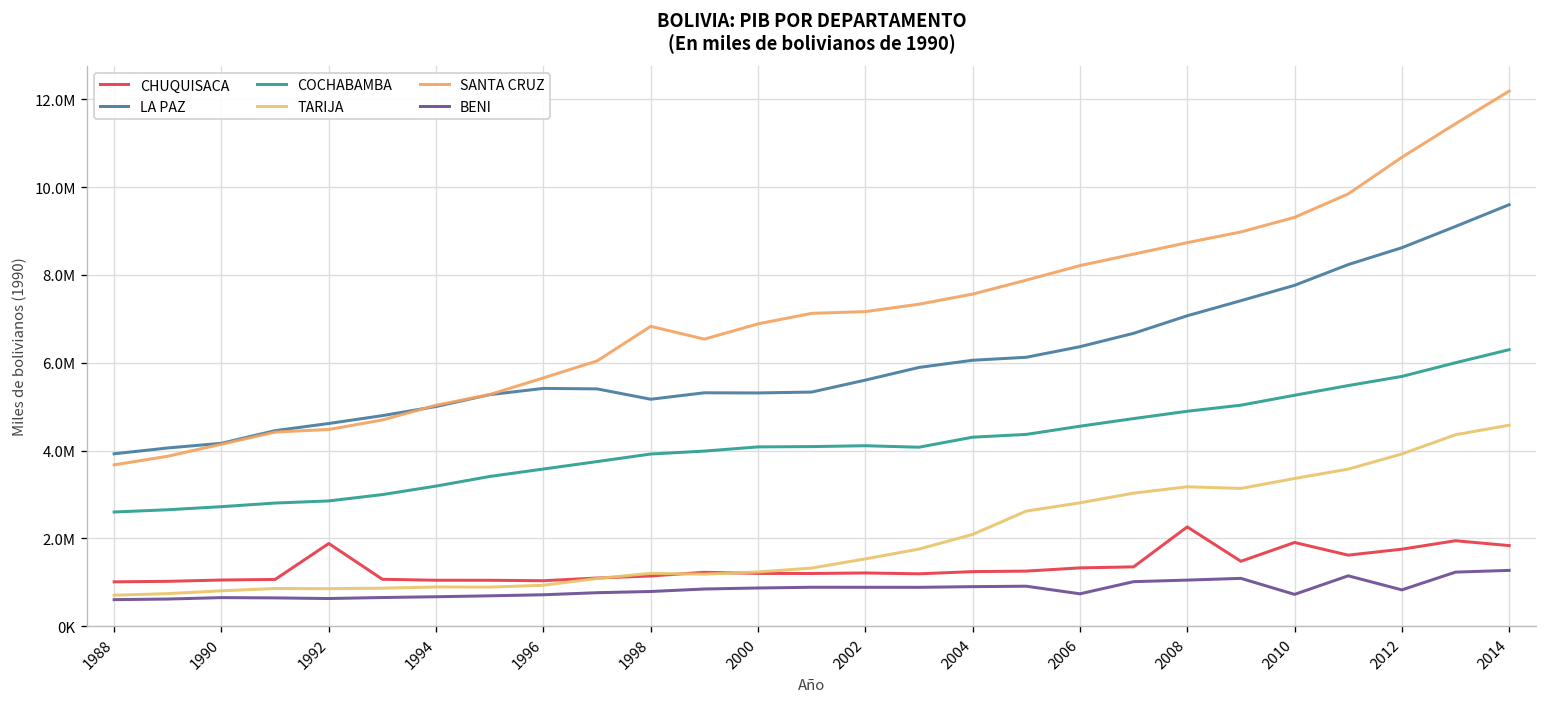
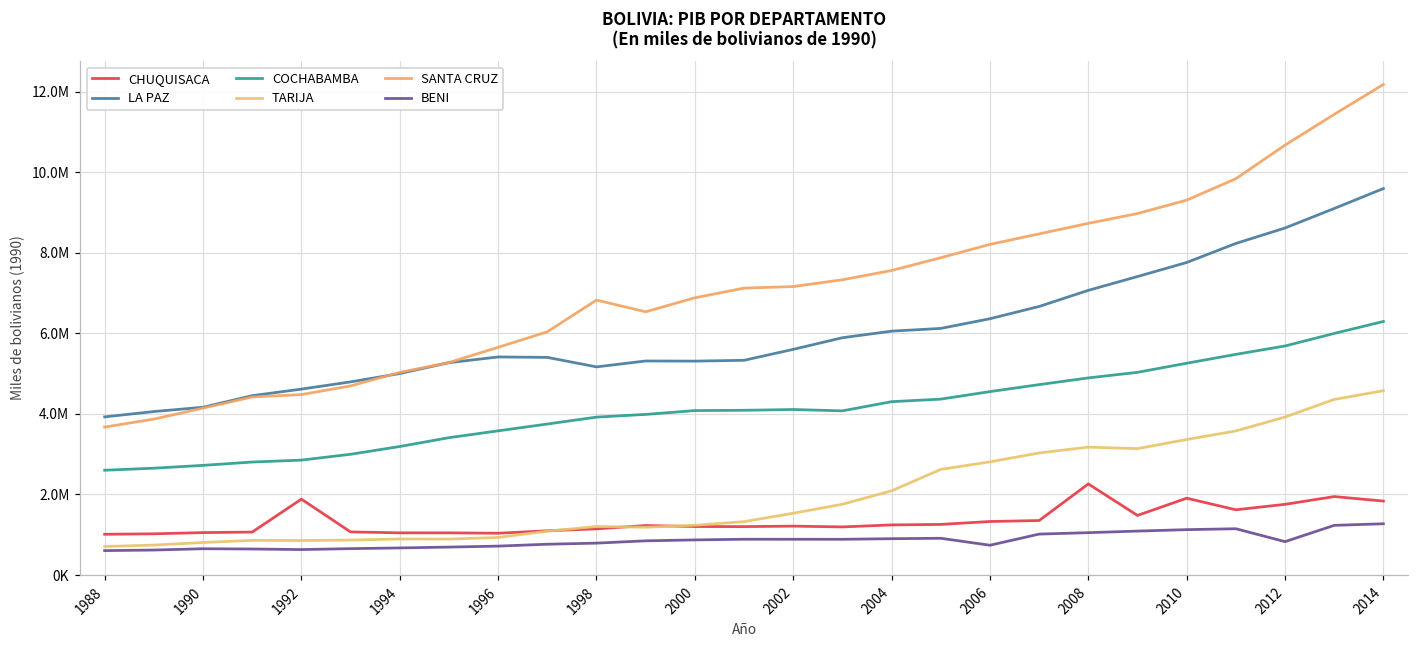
  {
    "CHUQUISACA": {
      "1988": 1000000,
      "1990": 1100000,
      "1992": 1900000,
      "1994": 1000000,
      "1996": 1000000,
      "2002": 1200000,
      "2004": 1200000,
      "2006": 1300000,
      "2008": 2300000,
      "2010": 1900000,
      "2012": 1800000,
      "2014": 1800000
    },
    "BENI": {
      "1988": 600000,
      "1990": 700000,
      "1992": 600000,
      "1994": 700000,
      "1996": 700000,
      "1998": 800000,
      "2000": 900000,
      "2002": 900000,
      "2004": 900000,
      "2006": 700000,
      "2008": 1100000,
-     "2010": 700000,
+     "2010": 1100000,
      "2012": 800000,
      "2014": 1300000
    }
  }
